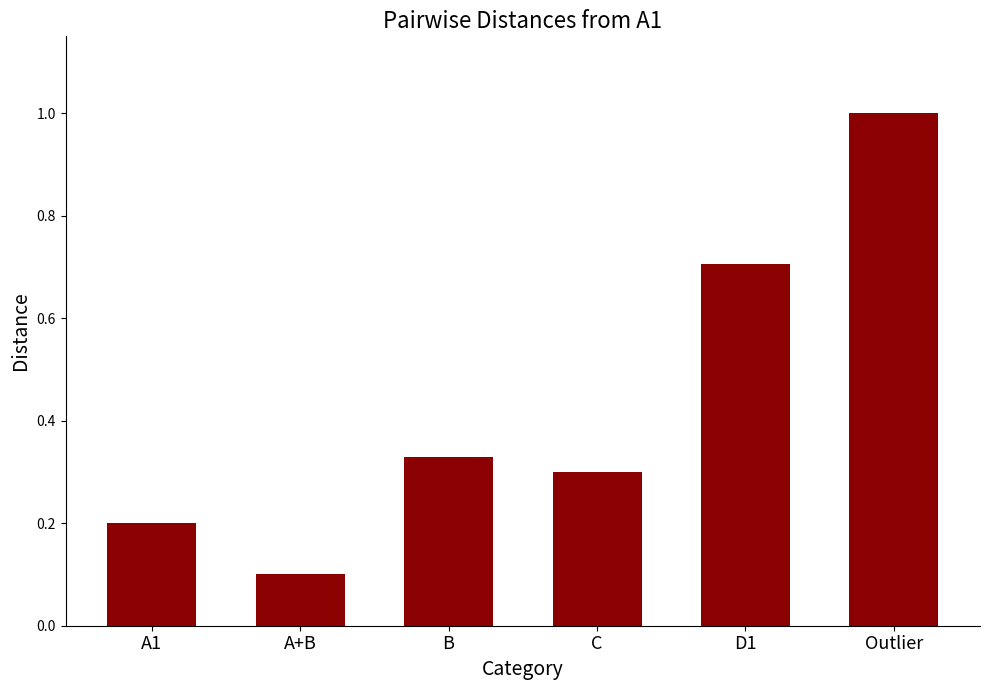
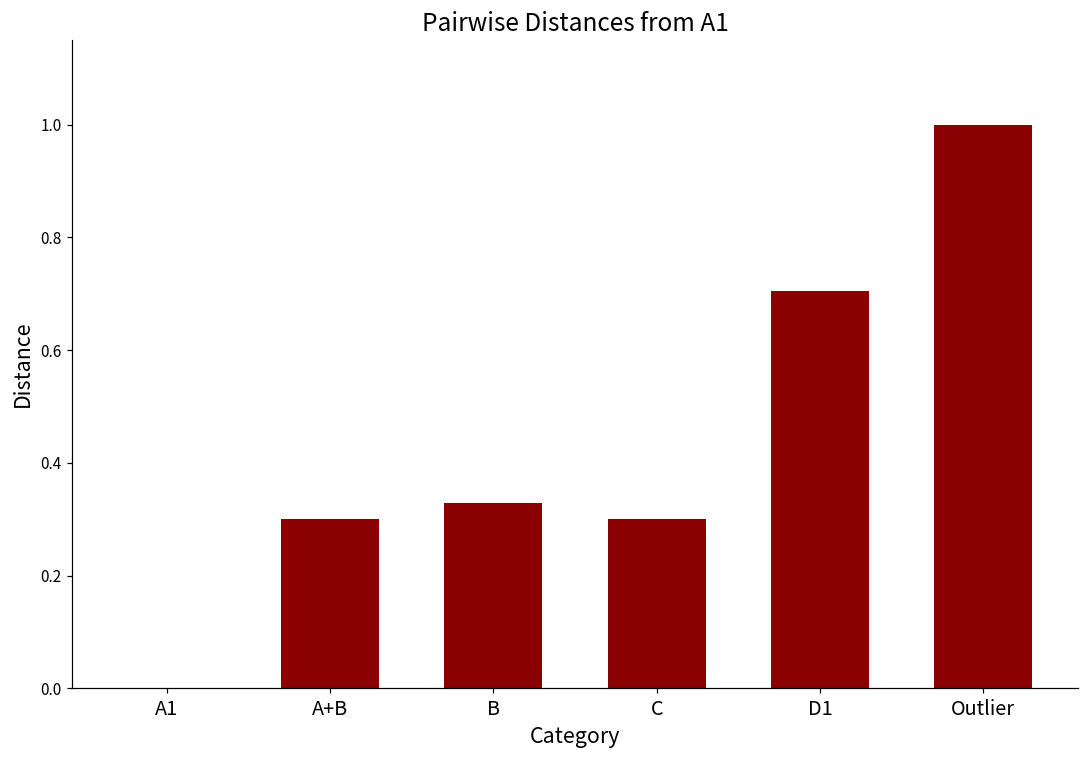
  {
-   "A1": 0.2,
-   "A+B": 0.1,
+   "A1": 0.0,
+   "A+B": 0.3,
    "B": 0.33,
    "C": 0.3,
    "D1": 0.7,
    "Outlier": 1.0
  }
